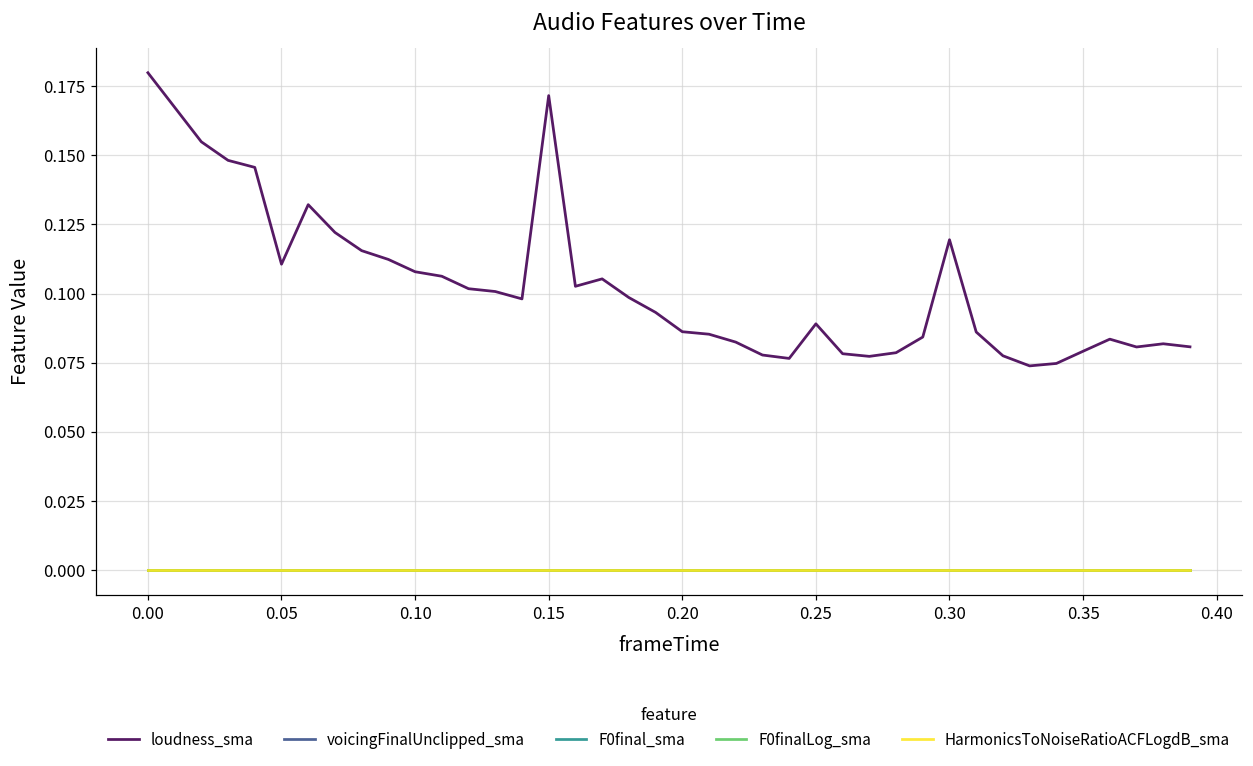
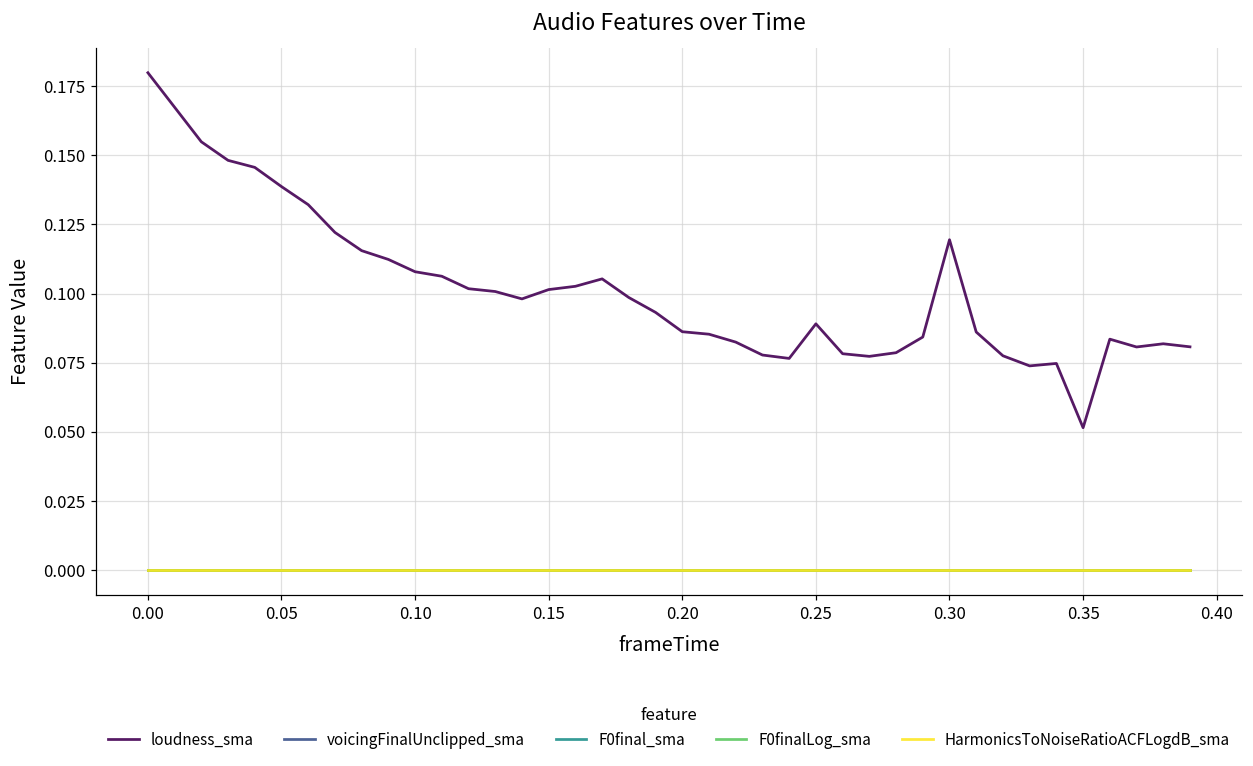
  {
    "loudness_sma": {
      "0.00": 0.180,
-     "0.05": 0.111,
+     "0.05": 0.139,
      "0.10": 0.108,
-     "0.15": 0.172,
+     "0.15": 0.101,
      "0.20": 0.086,
      "0.25": 0.089,
      "0.30": 0.119,
-     "0.35": 0.079
+     "0.35": 0.051
    },
    "HarmonicsToNoiseRatioACFLogdB_sma": {
      "0.00": 0.000,
      "0.05": 0.000,
      "0.10": 0.000,
      "0.15": 0.000,
      "0.20": 0.000,
      "0.25": 0.000,
      "0.30": 0.000,
      "0.35": 0.000
    }
  }
